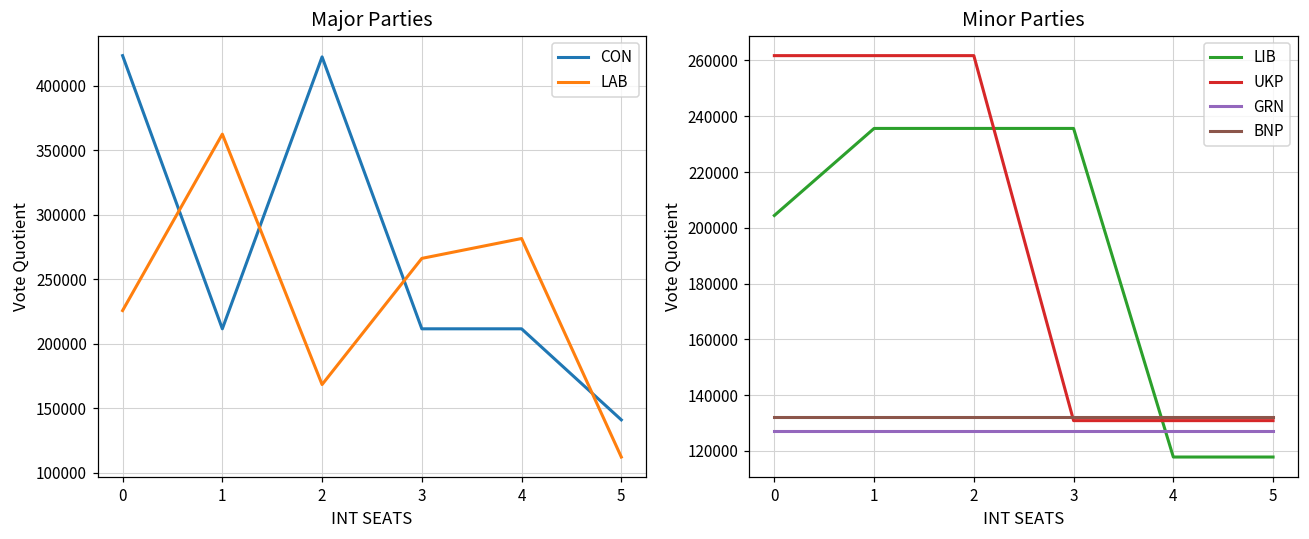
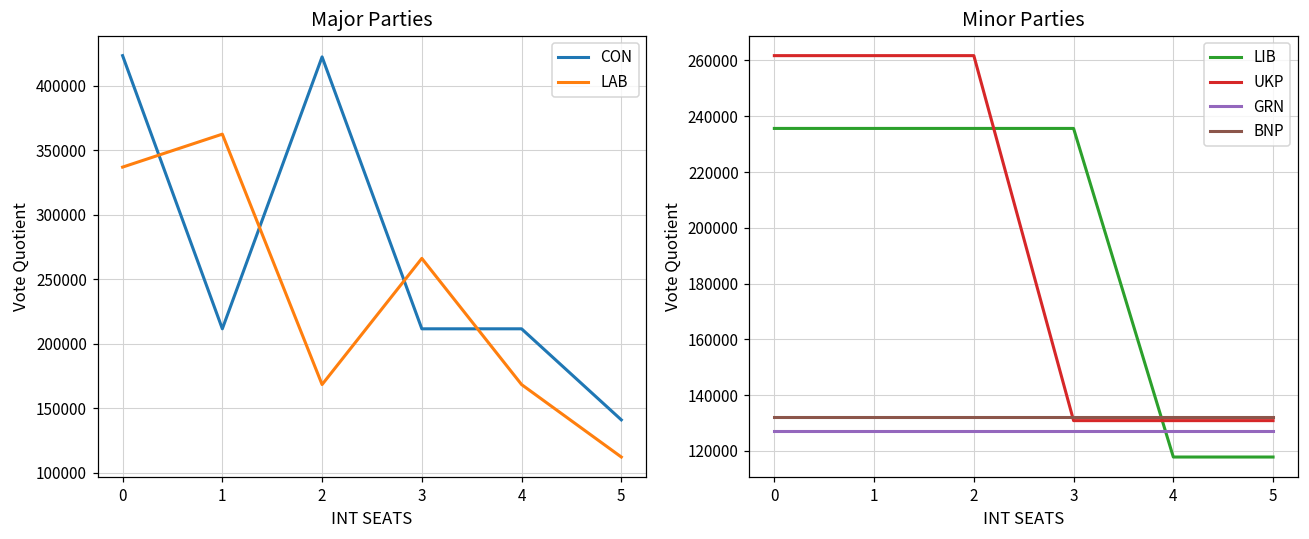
  {
    "Major Parties": {
      "CON": {
        "0": 423000,
        "1": 212000,
        "2": 422000,
        "3": 212000,
        "4": 212000,
        "5": 141000
      },
      "LAB": {
-       "0": 226000,
+       "0": 337000,
        "1": 362000,
        "2": 168000,
        "3": 266000,
-       "4": 282000,
+       "4": 168000,
        "5": 112000
      }
    },
    "Minor Parties": {
      "LIB": {
-       "0": 204000,
+       "0": 236000,
        "1": 236000,
        "2": 236000,
        "3": 236000,
        "4": 118000,
        "5": 118000
      },
      "UKP": {
        "0": 262000,
        "1": 262000,
        "2": 262000,
        "3": 131000,
        "4": 131000,
        "5": 131000
      },
      "GRN": {
        "0": 127000,
        "1": 127000,
        "2": 127000,
        "3": 127000,
        "4": 127000,
        "5": 127000
      },
      "BNP": {
        "0": 132000,
        "1": 132000,
        "2": 132000,
        "3": 132000,
        "4": 132000,
        "5": 132000
      }
    }
  }
